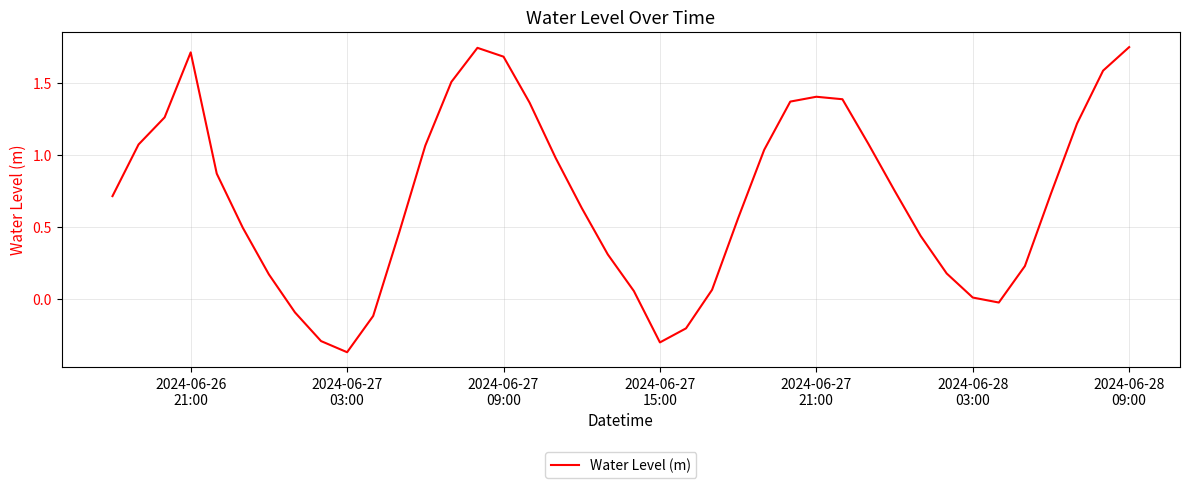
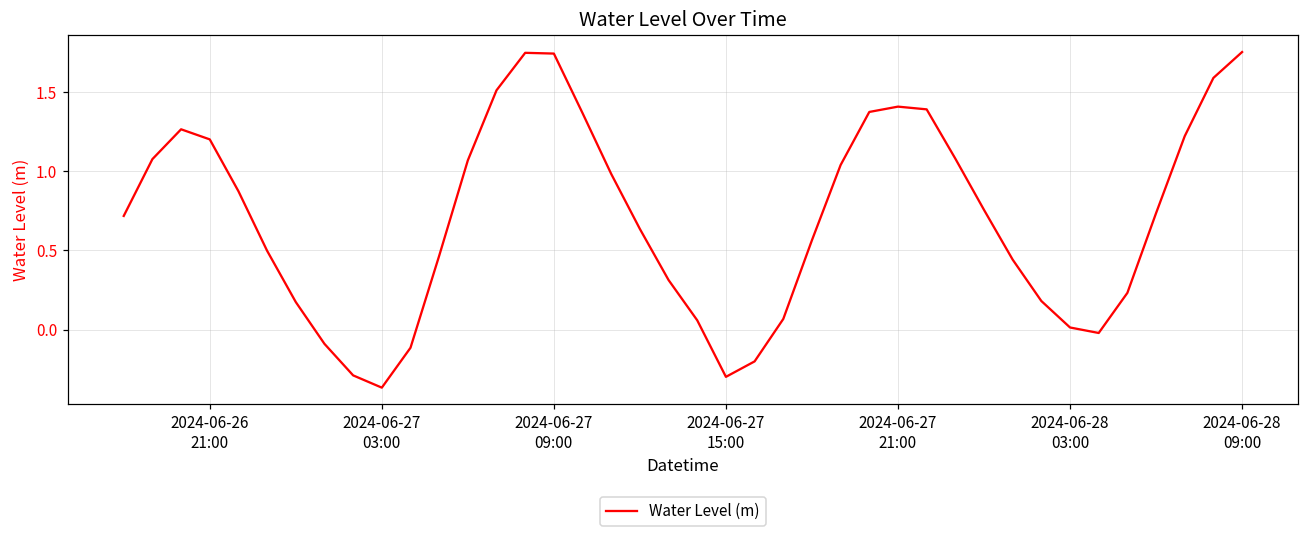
  {
-   "2024-06-26 21:00": 1.72,
+   "2024-06-26 21:00": 1.20,
    "2024-06-27 03:00": -0.37,
-   "2024-06-27 09:00": 1.69,
+   "2024-06-27 09:00": 1.74,
    "2024-06-27 15:00": -0.30,
    "2024-06-27 21:00": 1.41,
    "2024-06-28 03:00": 0.01,
    "2024-06-28 09:00": 1.75
  }
